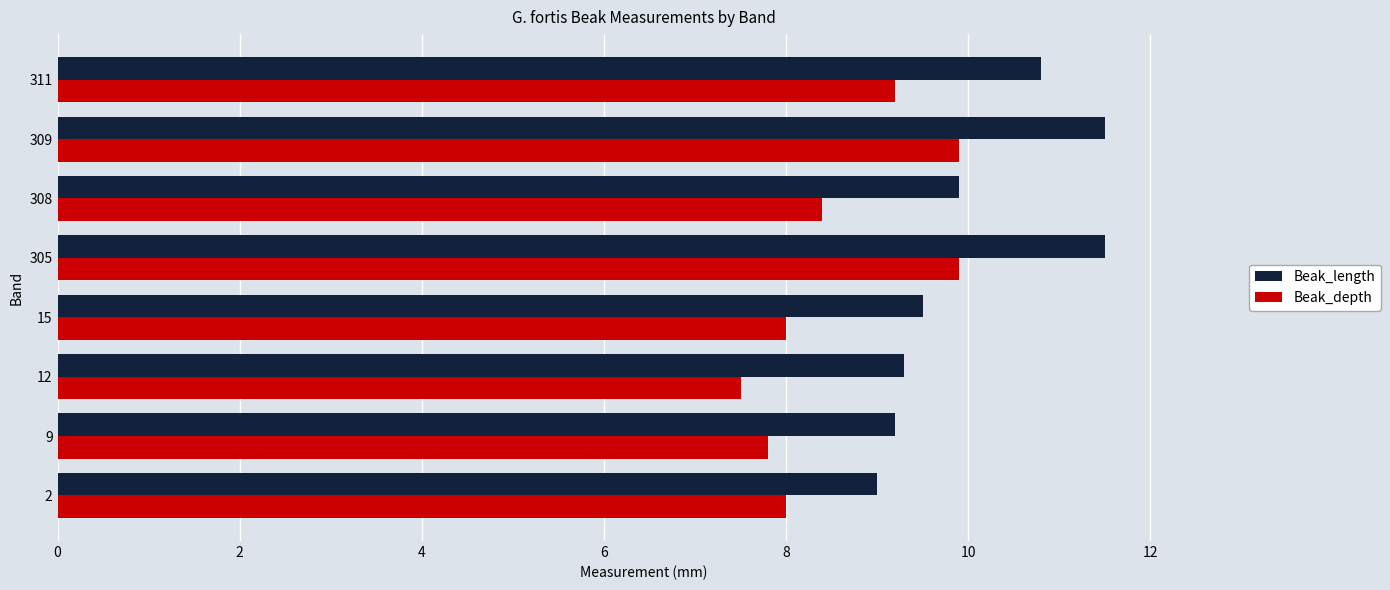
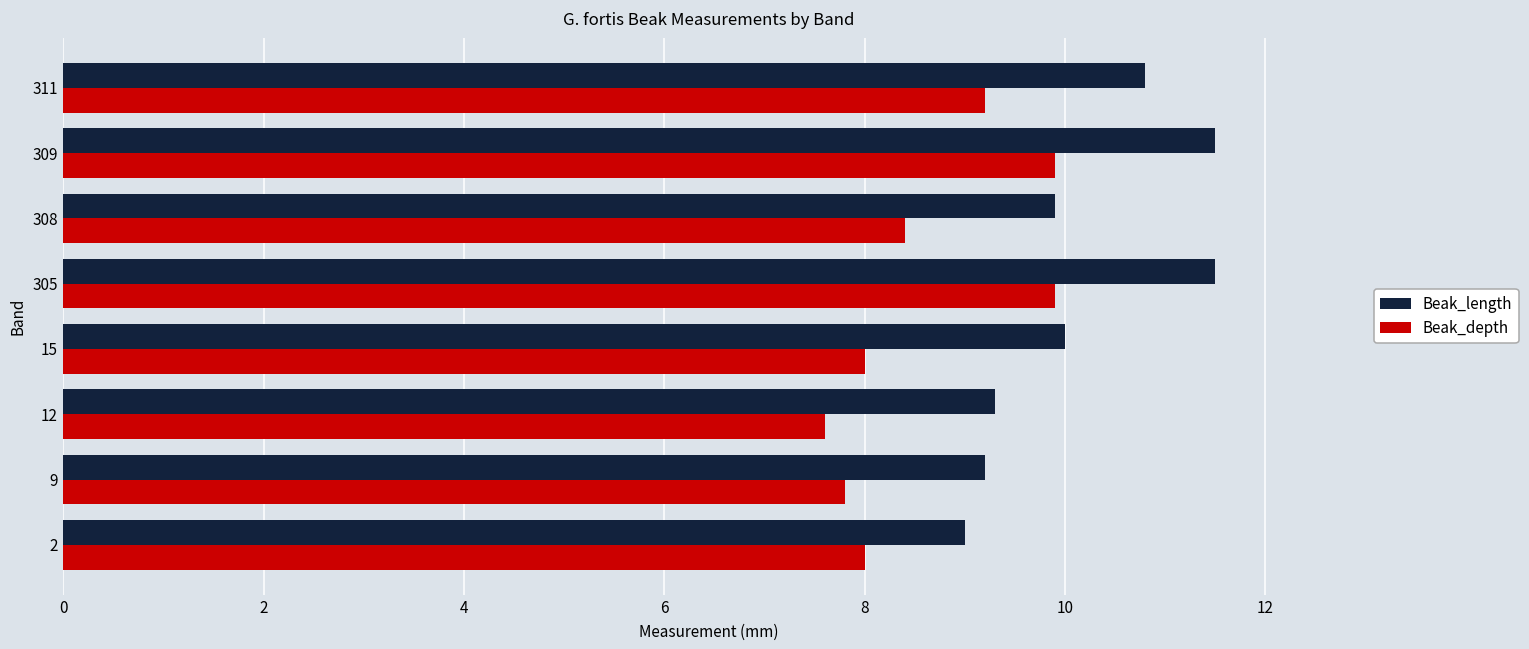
  {
    "Beak_length": {
      "311": 10.8,
      "309": 11.5,
      "308": 9.9,
      "305": 11.5,
-     "15": 9.5,
+     "15": 10.0,
      "12": 9.3,
      "9": 9.2,
      "2": 9.0
    },
    "Beak_depth": {
      "311": 9.2,
      "309": 9.9,
      "308": 8.4,
      "305": 9.9,
      "15": 8.0,
-     "12": 7.5,
+     "12": 7.6,
      "9": 7.8,
      "2": 8.0
    }
  }
